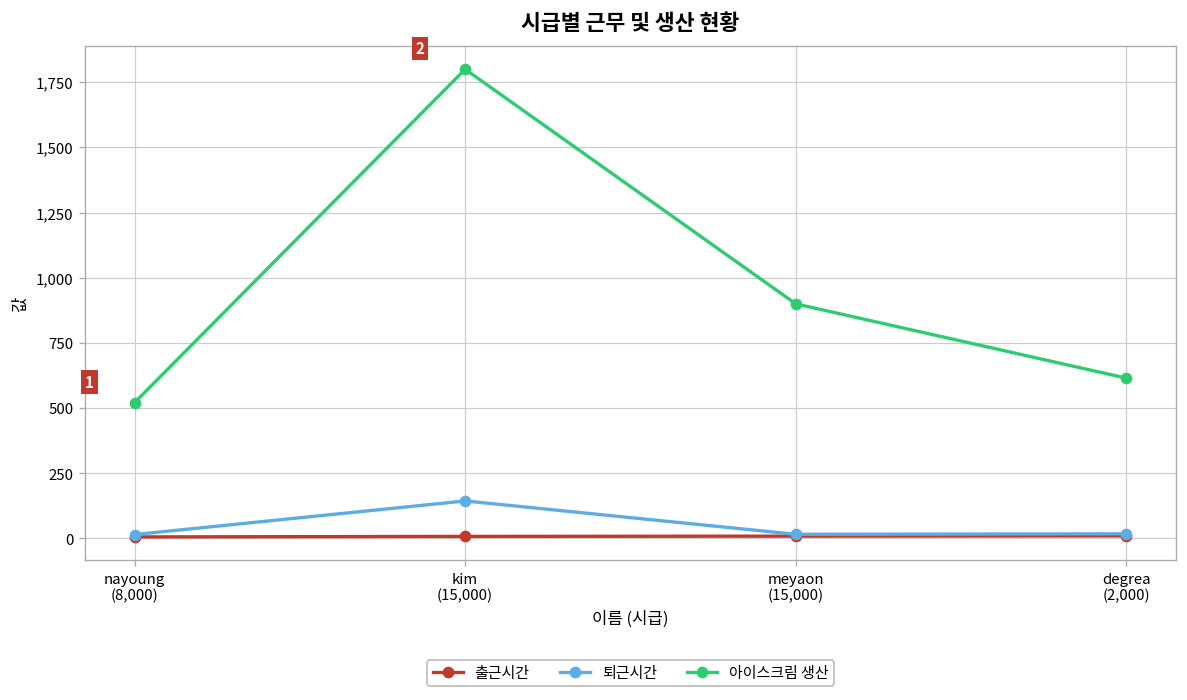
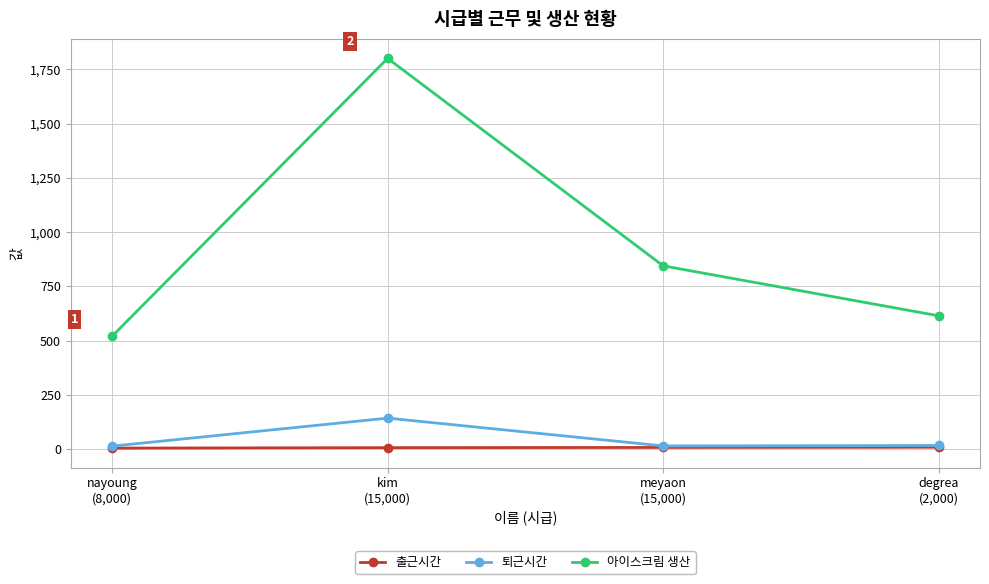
  {
    "출근시간": {
      "kim (15,000)": "10"
    },
    "퇴근시간": {
      "kim (15,000)": "140"
    },
    "아이스크림 생산": {
      "nayoung (8,000)": "520",
      "kim (15,000)": "1,800",
-     "meyaon (15,000)": "900",
+     "meyaon (15,000)": "850",
      "degrea (2,000)": "620"
    }
  }
